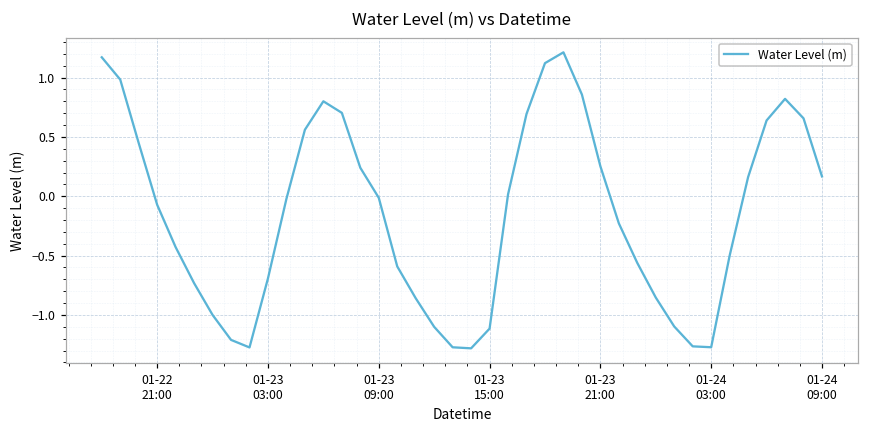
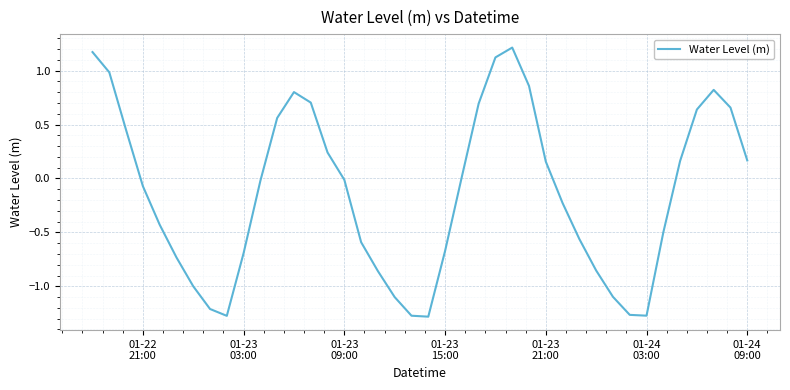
  {
    "01-22 21:00": -0.07,
    "01-23 03:00": -0.69,
    "01-23 09:00": -0.01,
-   "01-23 15:00": -1.12,
-   "01-23 21:00": 0.25,
+   "01-23 15:00": -0.67,
+   "01-23 21:00": 0.16,
    "01-24 03:00": -1.27,
    "01-24 09:00": 0.17
  }
